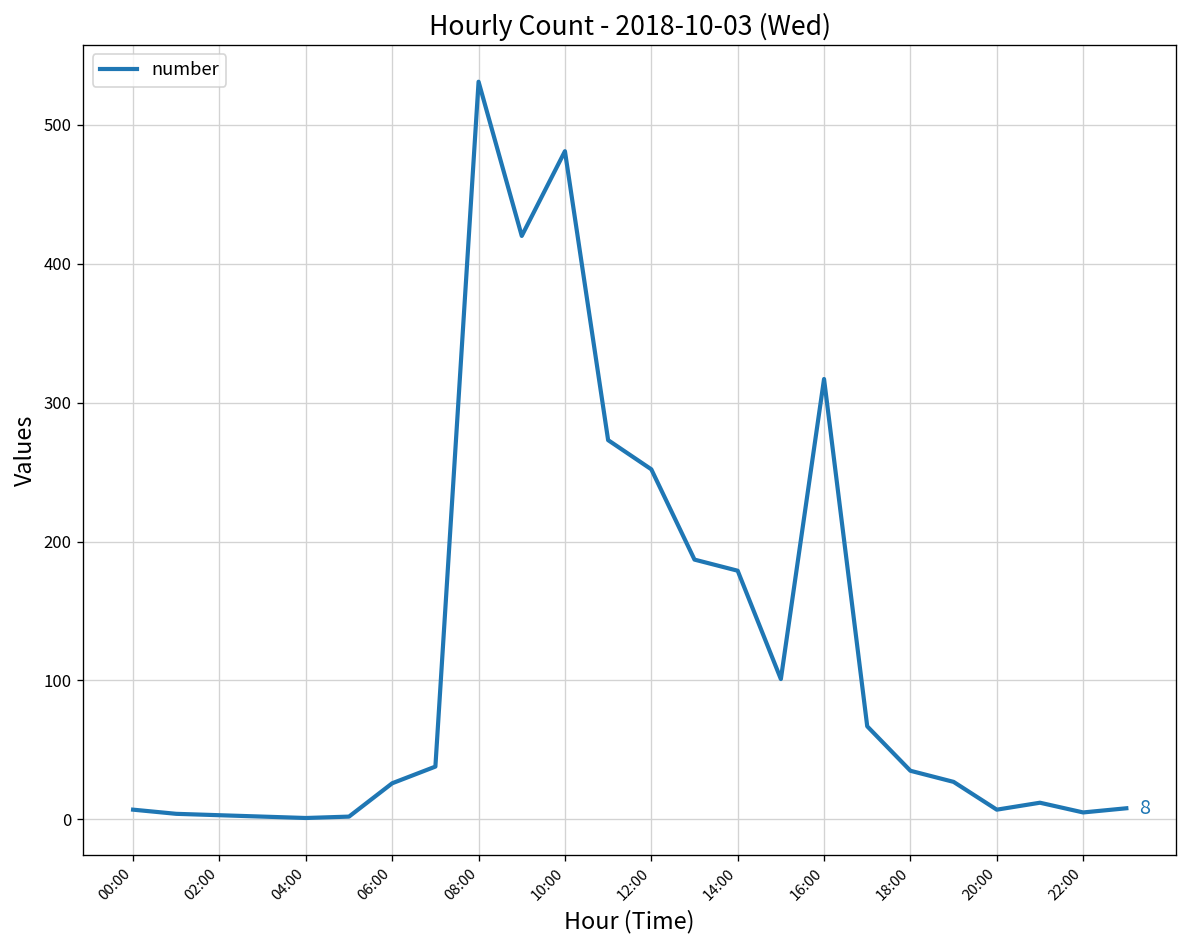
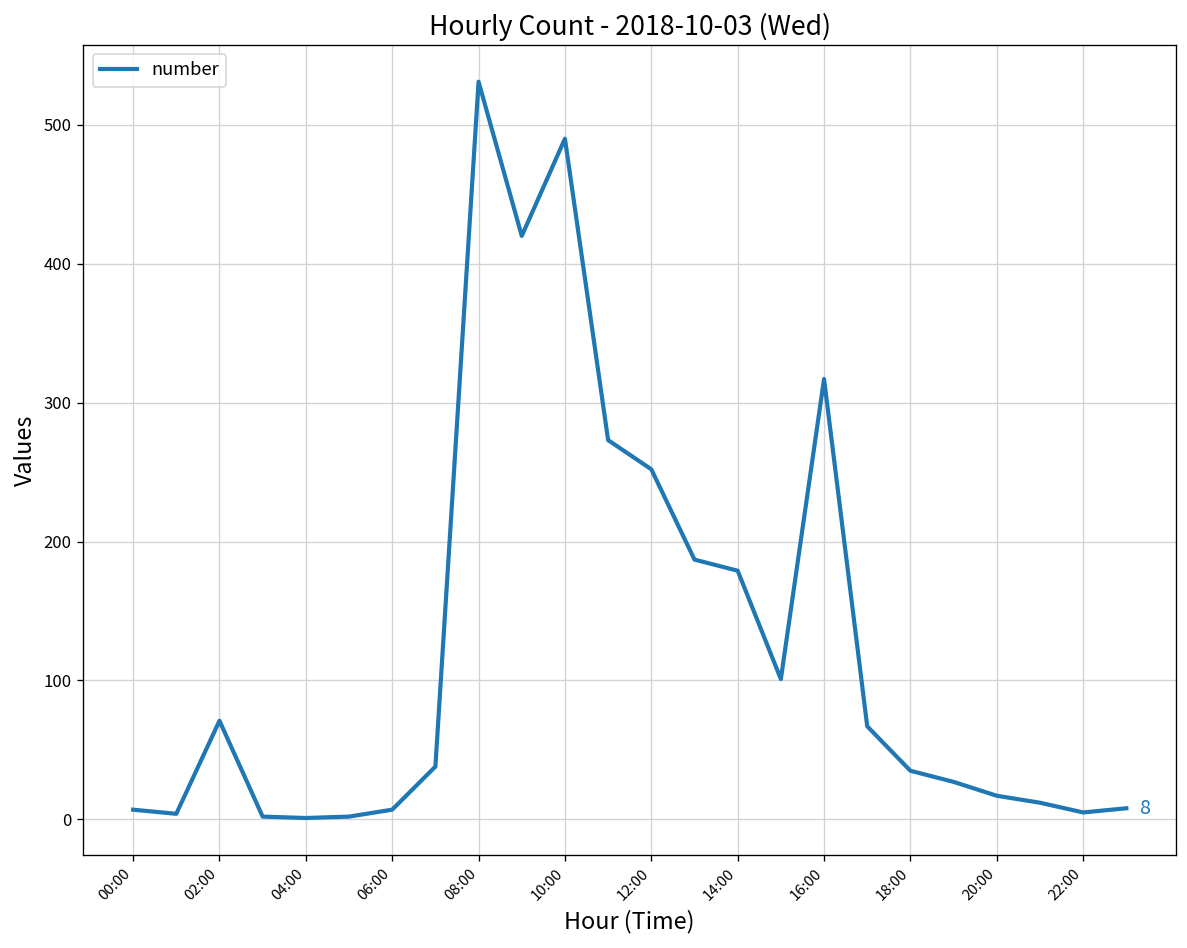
  {
    "00:00": 7,
-   "02:00": 3,
+   "02:00": 71,
    "04:00": 1,
-   "06:00": 26,
+   "06:00": 7,
    "08:00": 531,
-   "10:00": 481,
+   "10:00": 490,
    "12:00": 252,
    "14:00": 179,
    "16:00": 317,
    "18:00": 35,
-   "20:00": 7,
+   "20:00": 17,
    "22:00": 5
  }
